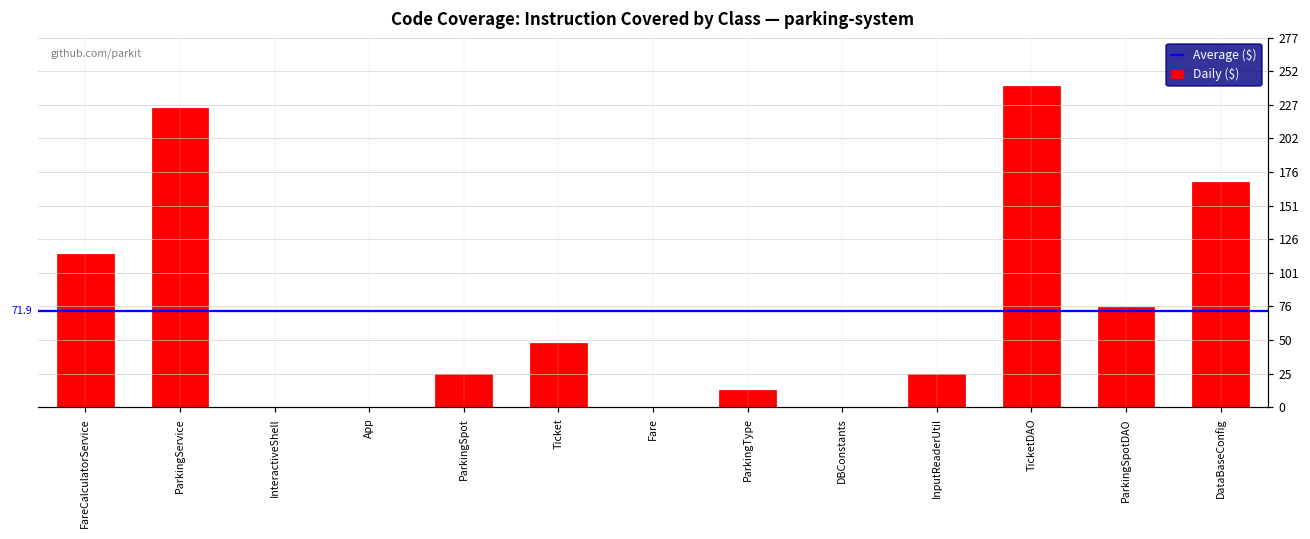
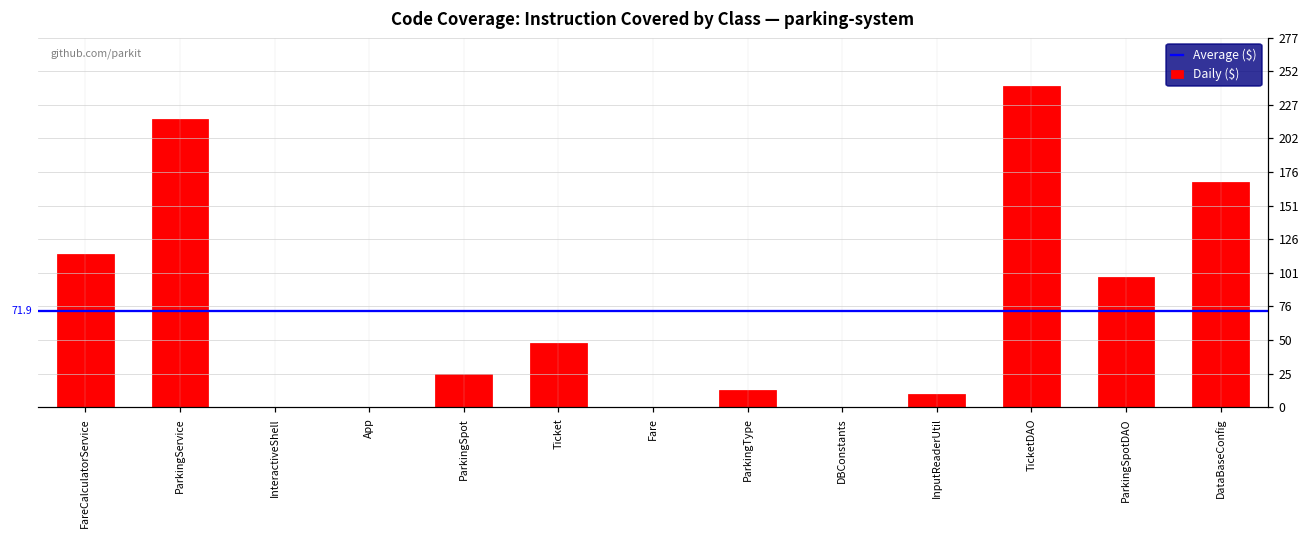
  {
    "FareCalculatorService": 115,
-   "ParkingService": 224,
+   "ParkingService": 216,
    "InteractiveShell": 0,
    "App": 0,
    "ParkingSpot": 25,
    "Ticket": 48,
    "Fare": 0,
    "ParkingType": 13,
    "DBConstants": 0,
-   "InputReaderUtil": 25,
+   "InputReaderUtil": 10,
    "TicketDAO": 241,
-   "ParkingSpotDAO": 75,
+   "ParkingSpotDAO": 98,
    "DataBaseConfig": 169
  }
